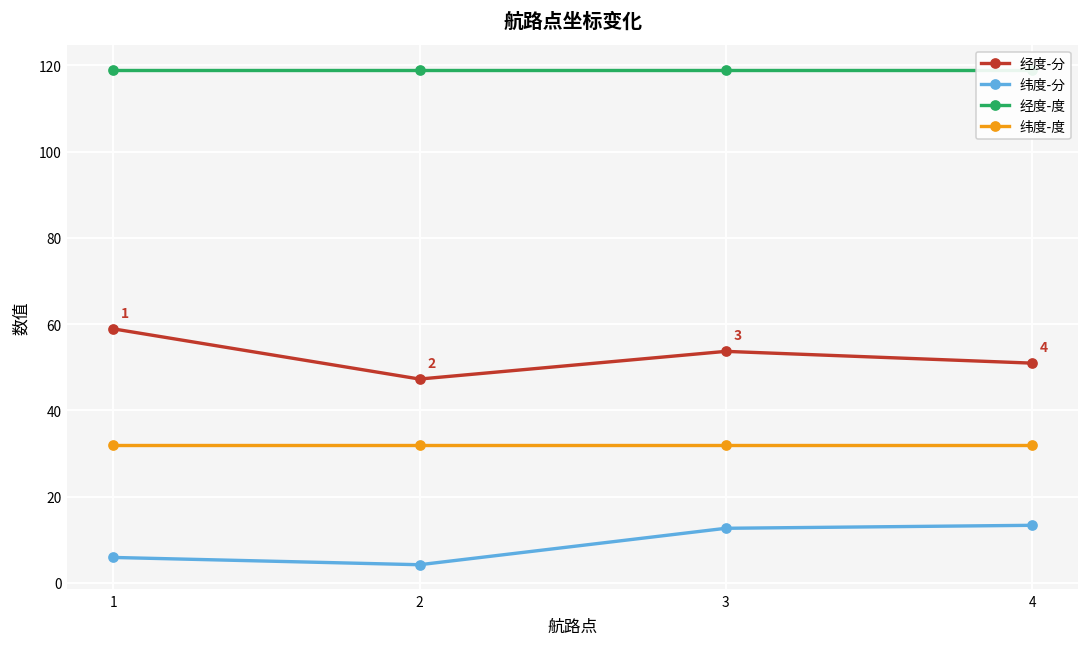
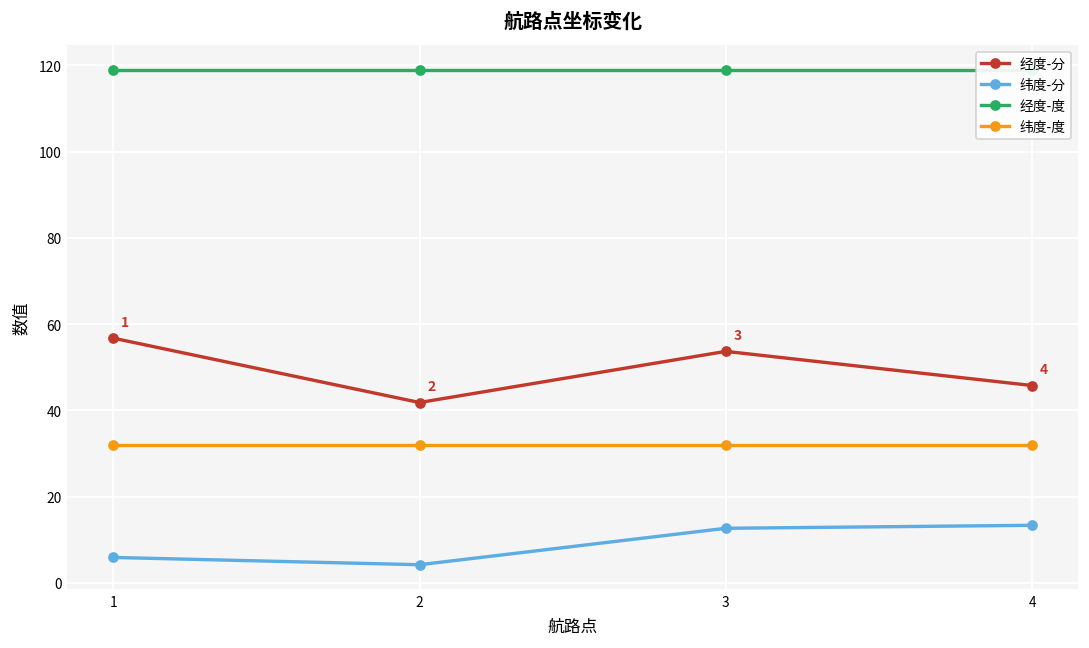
  {
    "经度-分": {
-     "1": 59,
-     "2": 47,
-     "4": 51
+     "1": 57,
+     "2": 42,
+     "4": 46
    },
    "纬度-分": {
      "1": 6,
      "2": 4,
      "3": 13,
      "4": 13
    },
    "经度-度": {
      "1": 119,
      "2": 119,
      "3": 119
    },
    "纬度-度": {
      "1": 32,
      "2": 32,
      "3": 32,
      "4": 32
    }
  }
